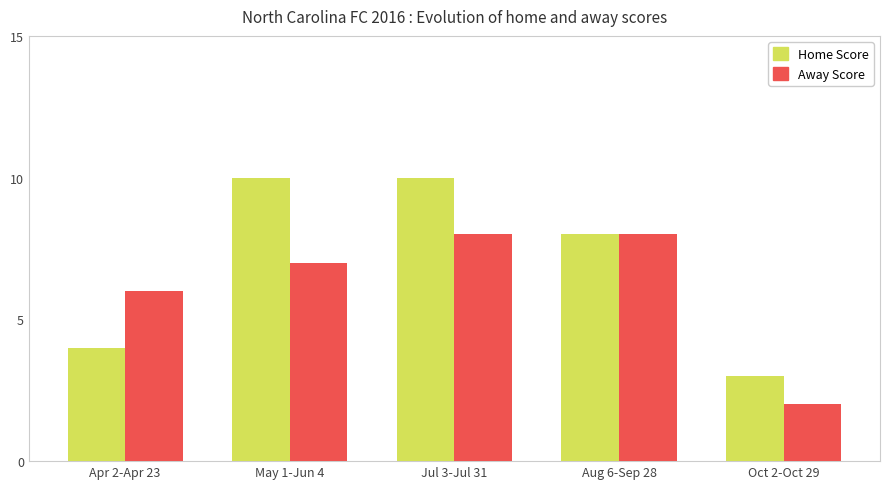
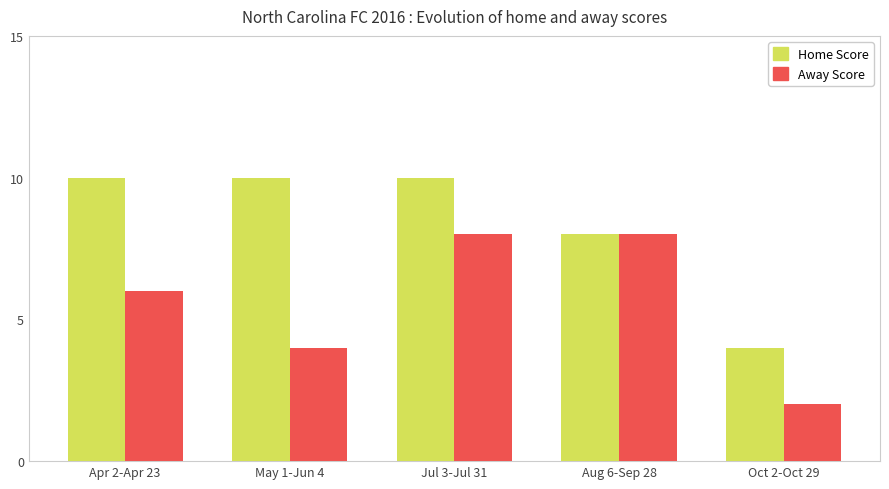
  {
    "Home Score": {
-     "Apr 2-Apr 23": 4,
+     "Apr 2-Apr 23": 10,
      "May 1-Jun 4": 10,
      "Jul 3-Jul 31": 10,
      "Aug 6-Sep 28": 8,
-     "Oct 2-Oct 29": 3
+     "Oct 2-Oct 29": 4
    },
    "Away Score": {
      "Apr 2-Apr 23": 6,
-     "May 1-Jun 4": 7,
+     "May 1-Jun 4": 4,
      "Jul 3-Jul 31": 8,
      "Aug 6-Sep 28": 8,
      "Oct 2-Oct 29": 2
    }
  }
